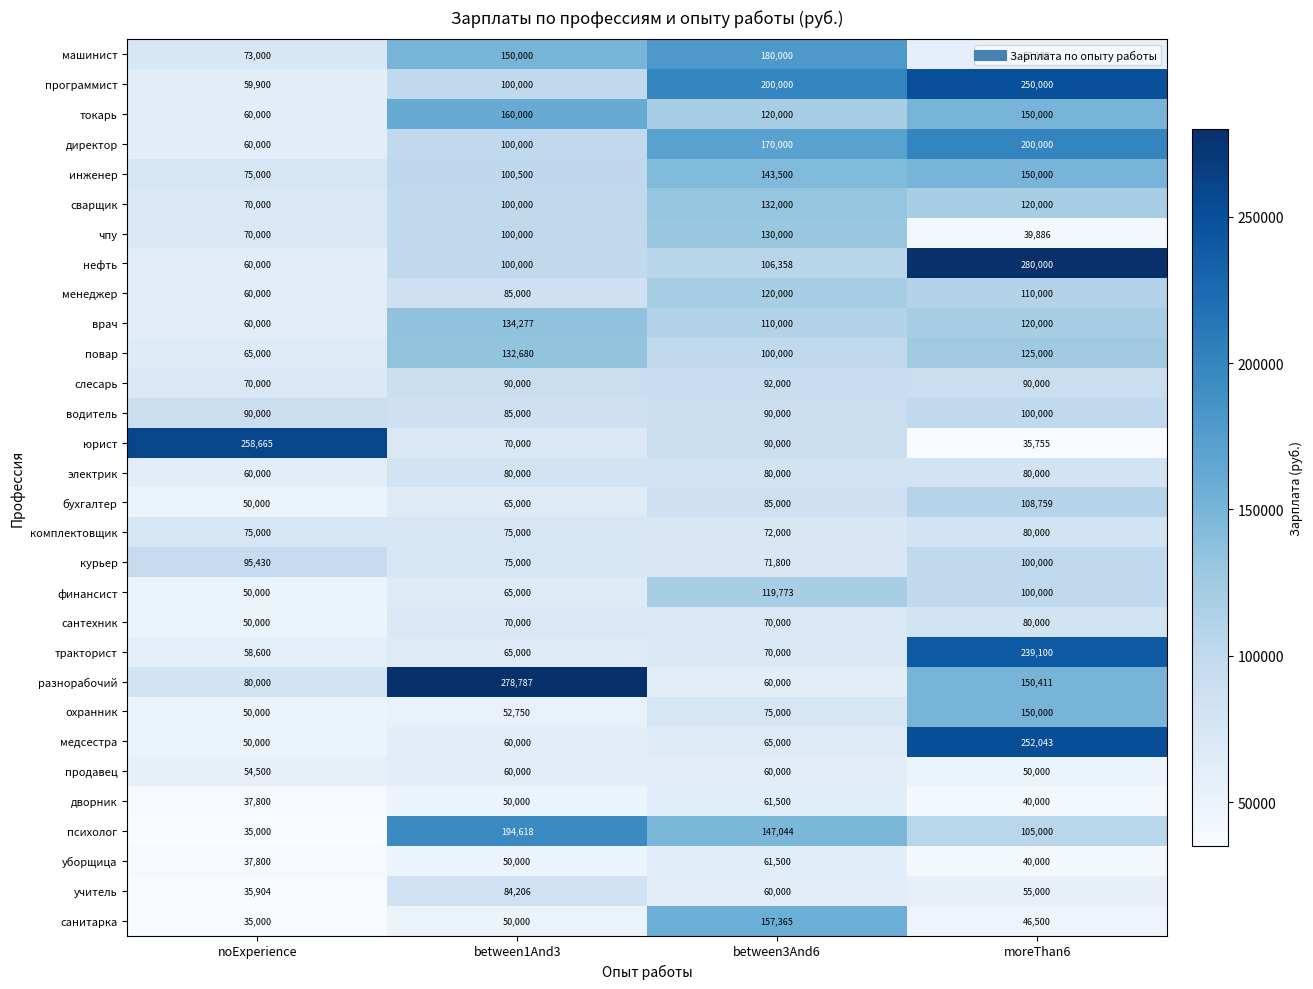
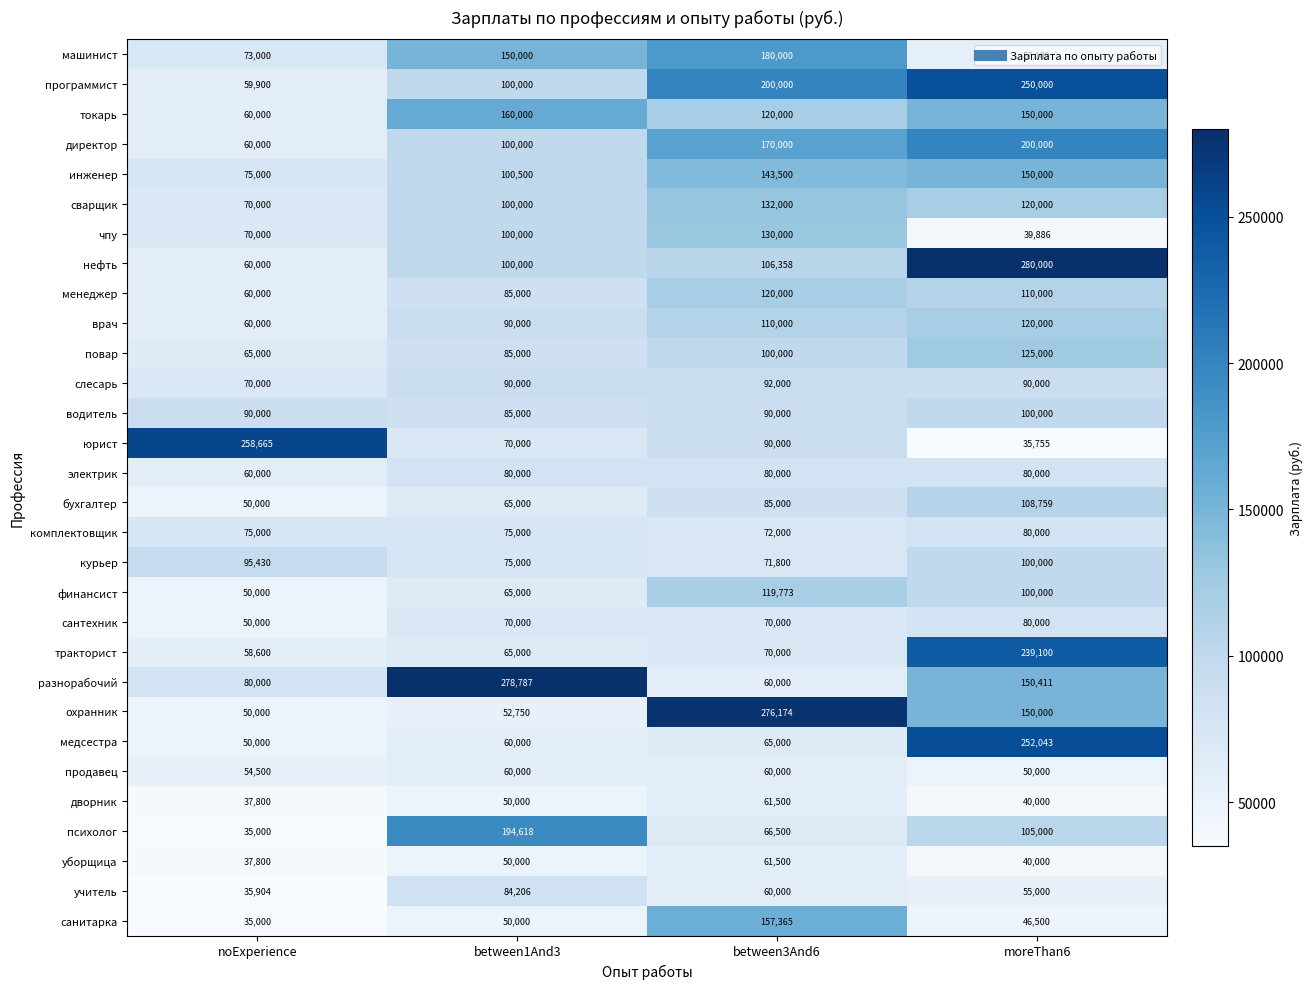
  {
    "машинист": {
      "noExperience": "73,000",
      "between1And3": "150,000",
      "between3And6": "180,000"
    },
    "программист": {
      "noExperience": "59,900",
      "between1And3": "100,000",
      "between3And6": "200,000",
      "moreThan6": "250,000"
    },
    "токарь": {
      "noExperience": "60,000",
      "between1And3": "160,000",
      "between3And6": "120,000",
      "moreThan6": "150,000"
    },
    "директор": {
      "noExperience": "60,000",
      "between1And3": "100,000",
      "between3And6": "170,000",
      "moreThan6": "200,000"
    },
    "инженер": {
      "noExperience": "75,000",
      "between1And3": "100,500",
      "between3And6": "143,500",
      "moreThan6": "150,000"
    },
    "сварщик": {
      "noExperience": "70,000",
      "between1And3": "100,000",
      "between3And6": "132,000",
      "moreThan6": "120,000"
    },
    "чпу": {
      "noExperience": "70,000",
      "between1And3": "100,000",
      "between3And6": "130,000",
      "moreThan6": "39,886"
    },
    "нефть": {
      "noExperience": "60,000",
      "between1And3": "100,000",
      "between3And6": "106,358",
      "moreThan6": "280,000"
    },
    "менеджер": {
      "noExperience": "60,000",
      "between1And3": "85,000",
      "between3And6": "120,000",
      "moreThan6": "110,000"
    },
    "врач": {
      "noExperience": "60,000",
-     "between1And3": "134,277",
+     "between1And3": "90,000",
      "between3And6": "110,000",
      "moreThan6": "120,000"
    },
    "повар": {
      "noExperience": "65,000",
-     "between1And3": "132,680",
+     "between1And3": "85,000",
      "between3And6": "100,000",
      "moreThan6": "125,000"
    },
    "слесарь": {
      "noExperience": "70,000",
      "between1And3": "90,000",
      "between3And6": "92,000",
      "moreThan6": "90,000"
    },
    "водитель": {
      "noExperience": "90,000",
      "between1And3": "85,000",
      "between3And6": "90,000",
      "moreThan6": "100,000"
    },
    "юрист": {
      "noExperience": "258,665",
      "between1And3": "70,000",
      "between3And6": "90,000",
      "moreThan6": "35,755"
    },
    "электрик": {
      "noExperience": "60,000",
      "between1And3": "80,000",
      "between3And6": "80,000",
      "moreThan6": "80,000"
    },
    "бухгалтер": {
      "noExperience": "50,000",
      "between1And3": "65,000",
      "between3And6": "85,000",
      "moreThan6": "108,759"
    },
    "комплектовщик": {
      "noExperience": "75,000",
      "between1And3": "75,000",
      "between3And6": "72,000",
      "moreThan6": "80,000"
    },
    "курьер": {
      "noExperience": "95,430",
      "between1And3": "75,000",
      "between3And6": "71,800",
      "moreThan6": "100,000"
    },
    "финансист": {
      "noExperience": "50,000",
      "between1And3": "65,000",
      "between3And6": "119,773",
      "moreThan6": "100,000"
    },
    "сантехник": {
      "noExperience": "50,000",
      "between1And3": "70,000",
      "between3And6": "70,000",
      "moreThan6": "80,000"
    },
    "тракторист": {
      "noExperience": "58,600",
      "between1And3": "65,000",
      "between3And6": "70,000",
      "moreThan6": "239,100"
    },
    "разнорабочий": {
      "noExperience": "80,000",
      "between1And3": "278,787",
      "between3And6": "60,000",
      "moreThan6": "150,411"
    },
    "охранник": {
      "noExperience": "50,000",
      "between1And3": "52,750",
-     "between3And6": "75,000",
+     "between3And6": "276,174",
      "moreThan6": "150,000"
    },
    "медсестра": {
      "noExperience": "50,000",
      "between1And3": "60,000",
      "between3And6": "65,000",
      "moreThan6": "252,043"
    },
    "продавец": {
      "noExperience": "54,500",
      "between1And3": "60,000",
      "between3And6": "60,000",
      "moreThan6": "50,000"
    },
    "дворник": {
      "noExperience": "37,800",
      "between1And3": "50,000",
      "between3And6": "61,500",
      "moreThan6": "40,000"
    },
    "психолог": {
      "noExperience": "35,000",
      "between1And3": "194,618",
-     "between3And6": "147,044",
+     "between3And6": "66,500",
      "moreThan6": "105,000"
    },
    "уборщица": {
      "noExperience": "37,800",
      "between1And3": "50,000",
      "between3And6": "61,500",
      "moreThan6": "40,000"
    },
    "учитель": {
      "noExperience": "35,904",
      "between1And3": "84,206",
      "between3And6": "60,000",
      "moreThan6": "55,000"
    },
    "санитарка": {
      "noExperience": "35,000",
      "between1And3": "50,000",
      "between3And6": "157,365",
      "moreThan6": "46,500"
    }
  }
